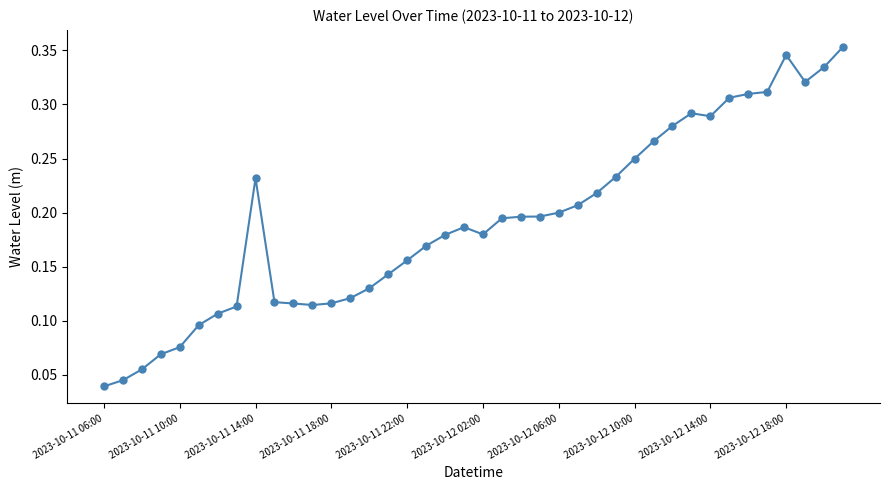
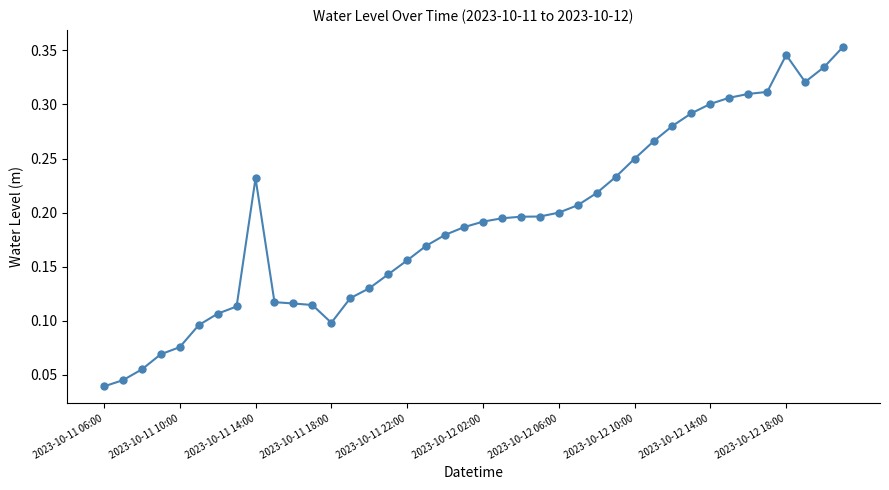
  {
    "2023-10-11 06:00": 0.039,
    "2023-10-11 10:00": 0.075,
    "2023-10-11 14:00": 0.232,
-   "2023-10-11 18:00": 0.116,
+   "2023-10-11 18:00": 0.098,
    "2023-10-11 22:00": 0.156,
-   "2023-10-12 02:00": 0.180,
+   "2023-10-12 02:00": 0.192,
    "2023-10-12 06:00": 0.200,
    "2023-10-12 10:00": 0.250,
-   "2023-10-12 14:00": 0.289,
+   "2023-10-12 14:00": 0.301,
    "2023-10-12 18:00": 0.346
  }
